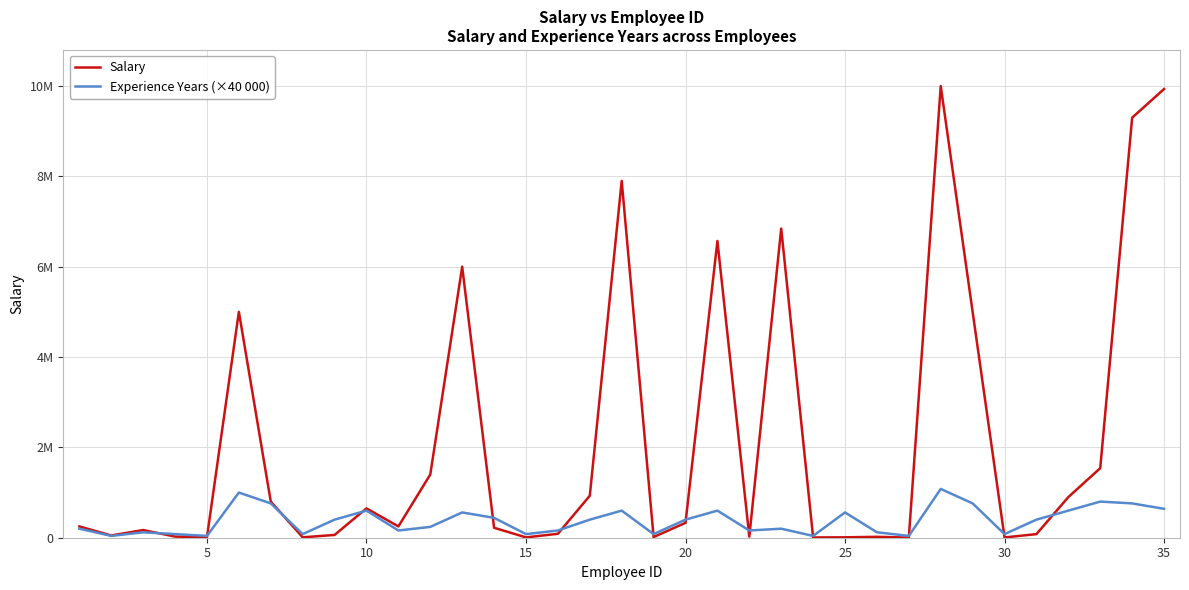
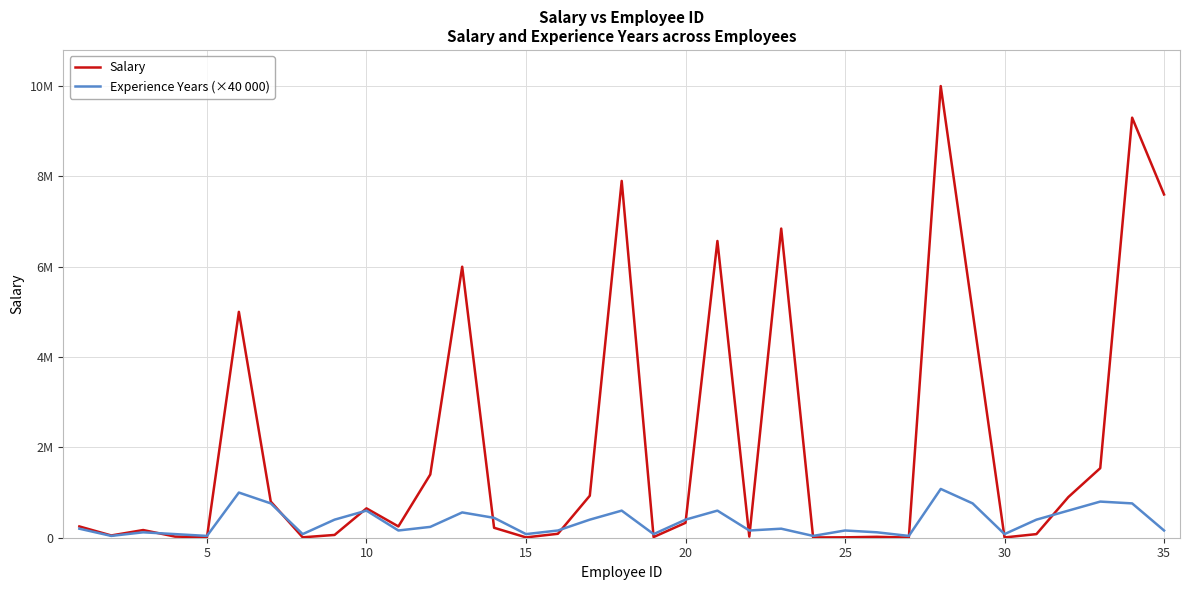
  {
    "Salary": {
      "15": 0,
      "20": 300000,
      "25": 0,
      "30": 0,
-     "35": 9900000
+     "35": 7600000
    },
    "Experience Years (×40 000)": {
      "15": 100000,
      "20": 400000,
-     "25": 600000,
+     "25": 200000,
      "30": 100000,
-     "35": 600000
+     "35": 200000
    }
  }
